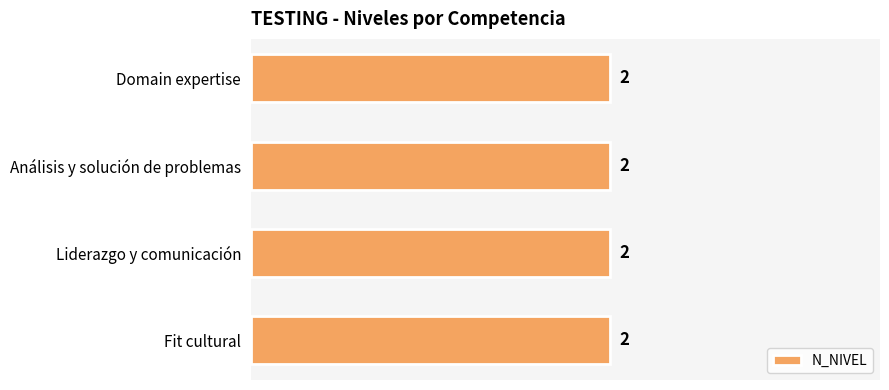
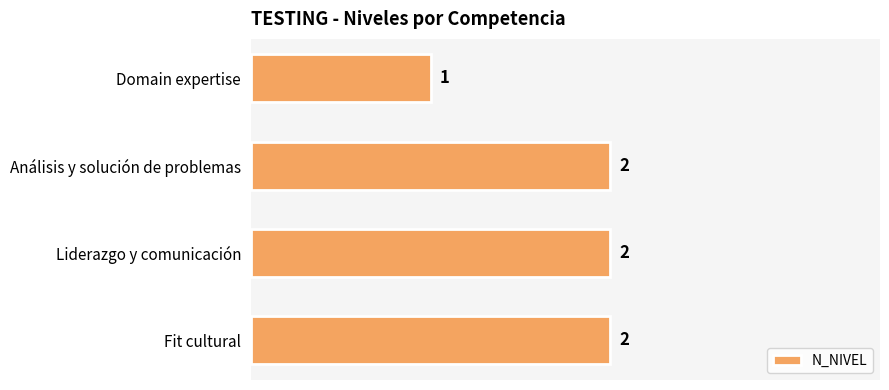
  {
-   "Domain expertise": 2,
+   "Domain expertise": 1,
    "Análisis y solución de problemas": 2,
    "Liderazgo y comunicación": 2,
    "Fit cultural": 2
  }
